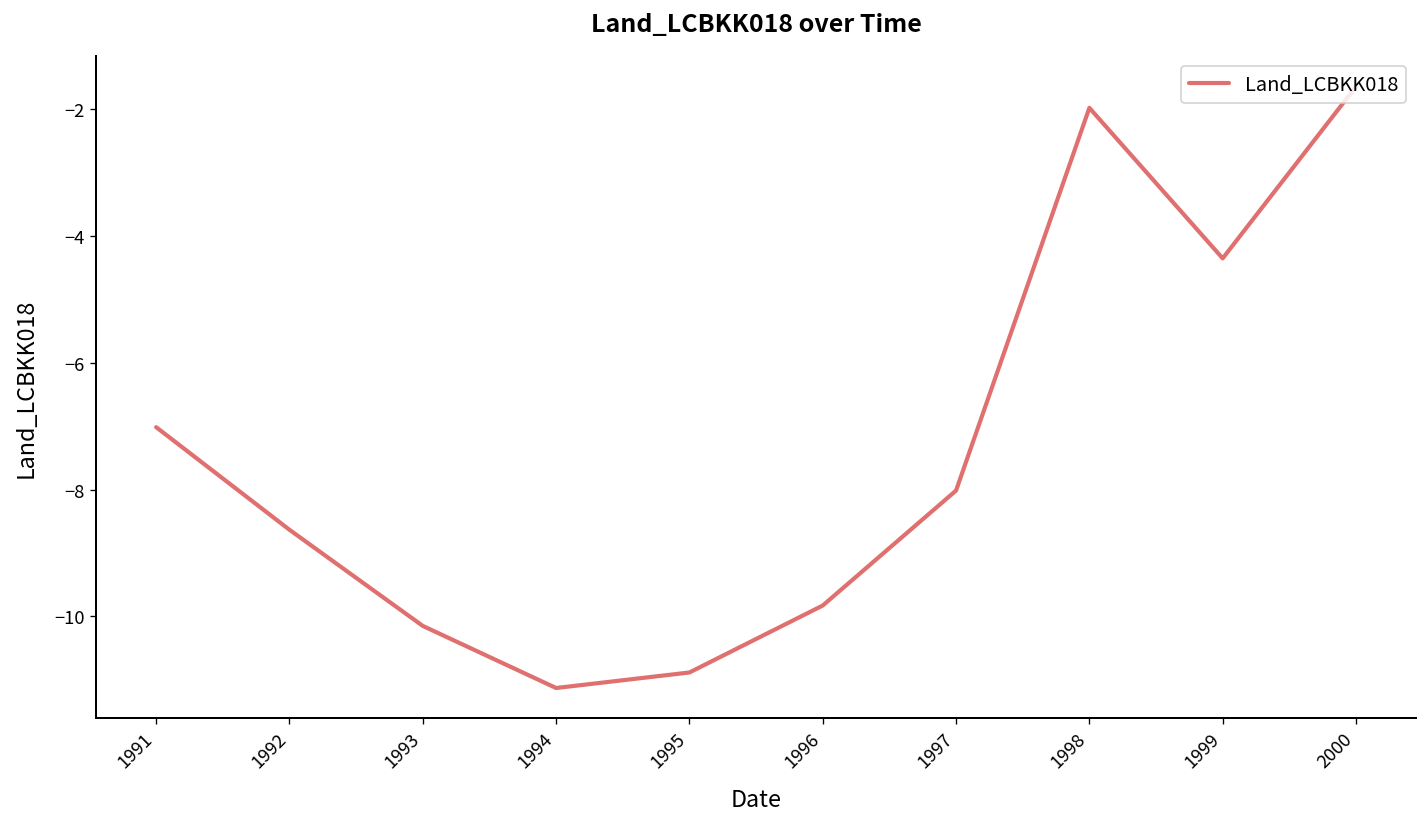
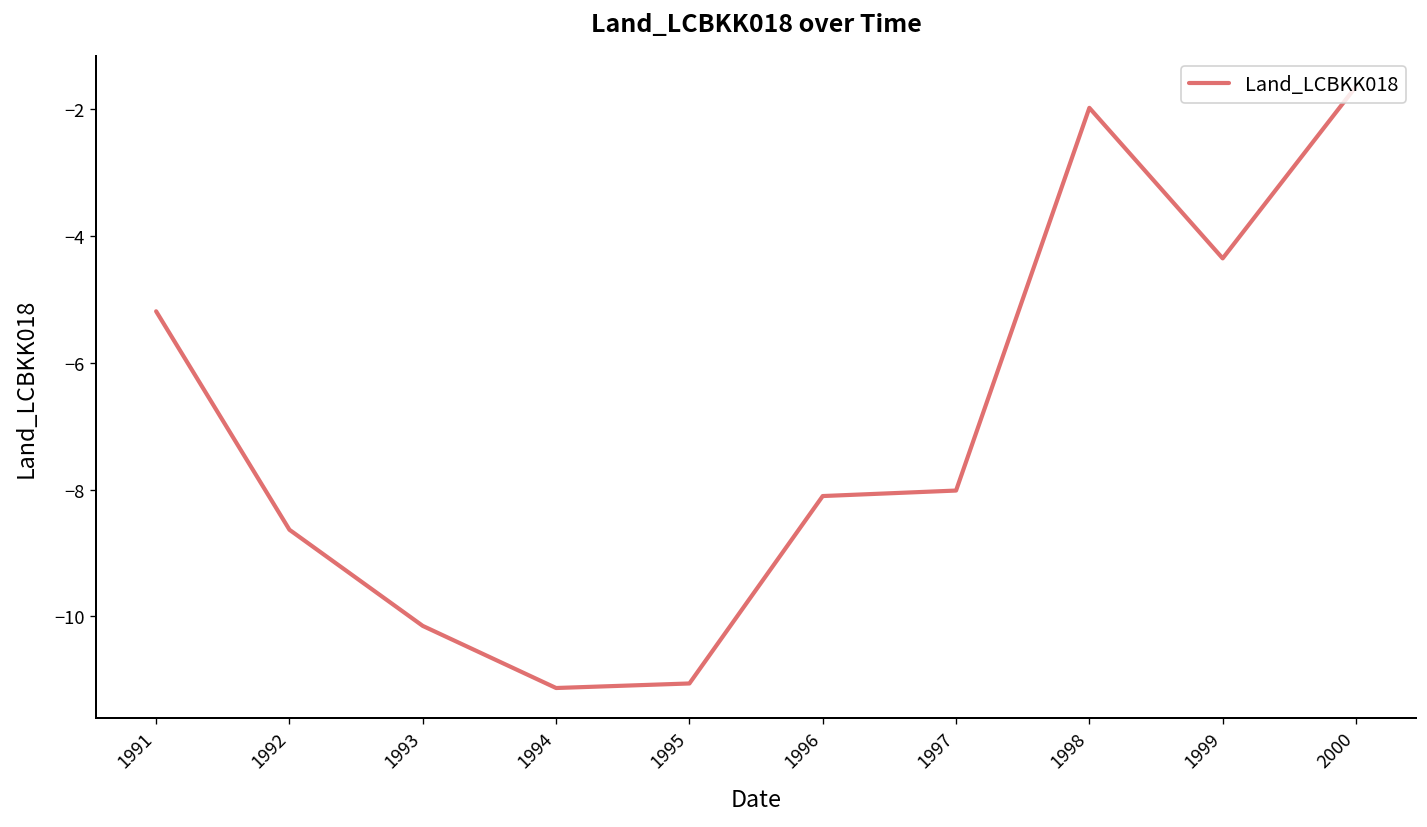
  {
-   "1991": -7.0,
+   "1991": -5.2,
    "1992": -8.6,
    "1993": -10.1,
    "1994": -11.1,
-   "1995": -10.9,
-   "1996": -9.8,
+   "1995": -11.1,
+   "1996": -8.1,
    "1997": -8.0,
    "1998": -2.0,
    "1999": -4.4
  }
